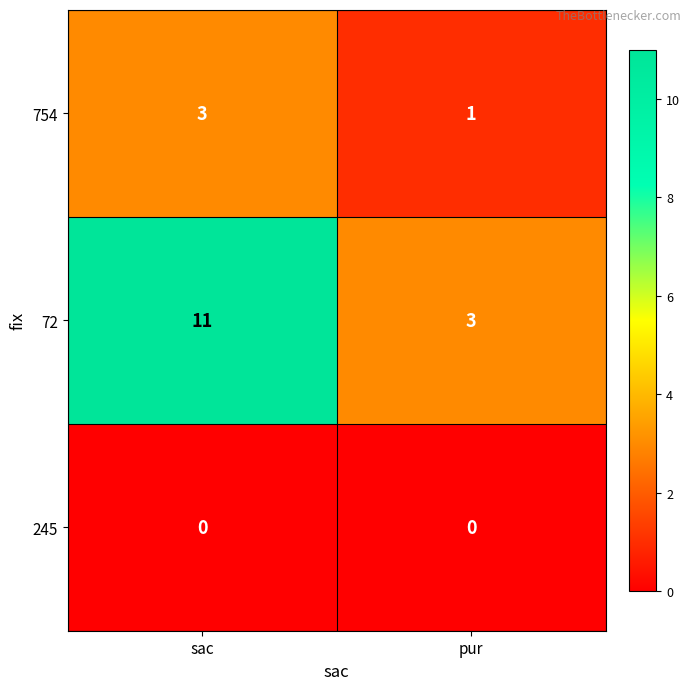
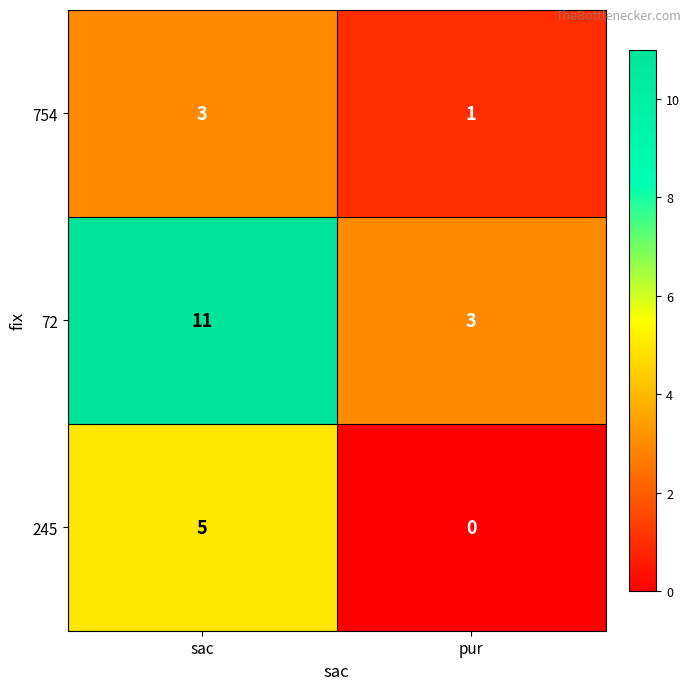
  {
    "754": {
      "sac": 3,
      "pur": 1
    },
    "72": {
      "sac": 11,
      "pur": 3
    },
    "245": {
-     "sac": 0,
+     "sac": 5,
      "pur": 0
    }
  }
